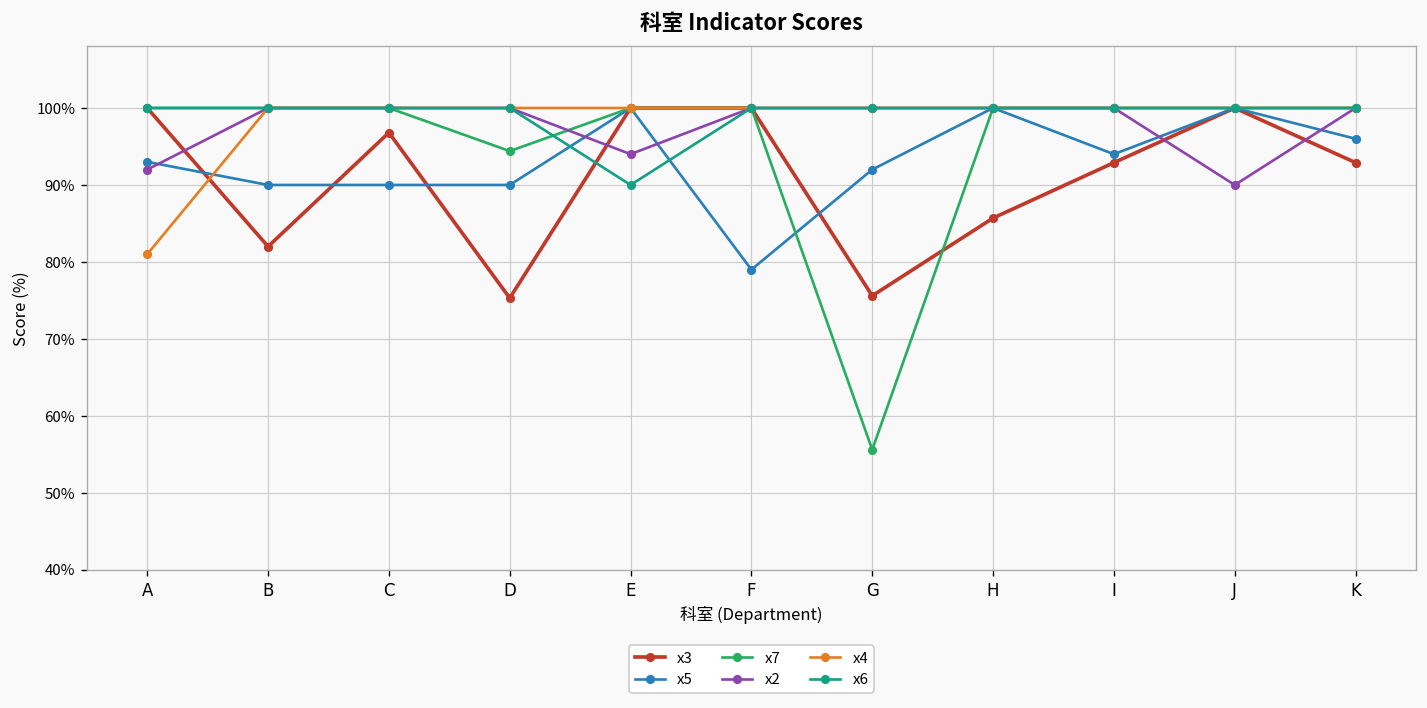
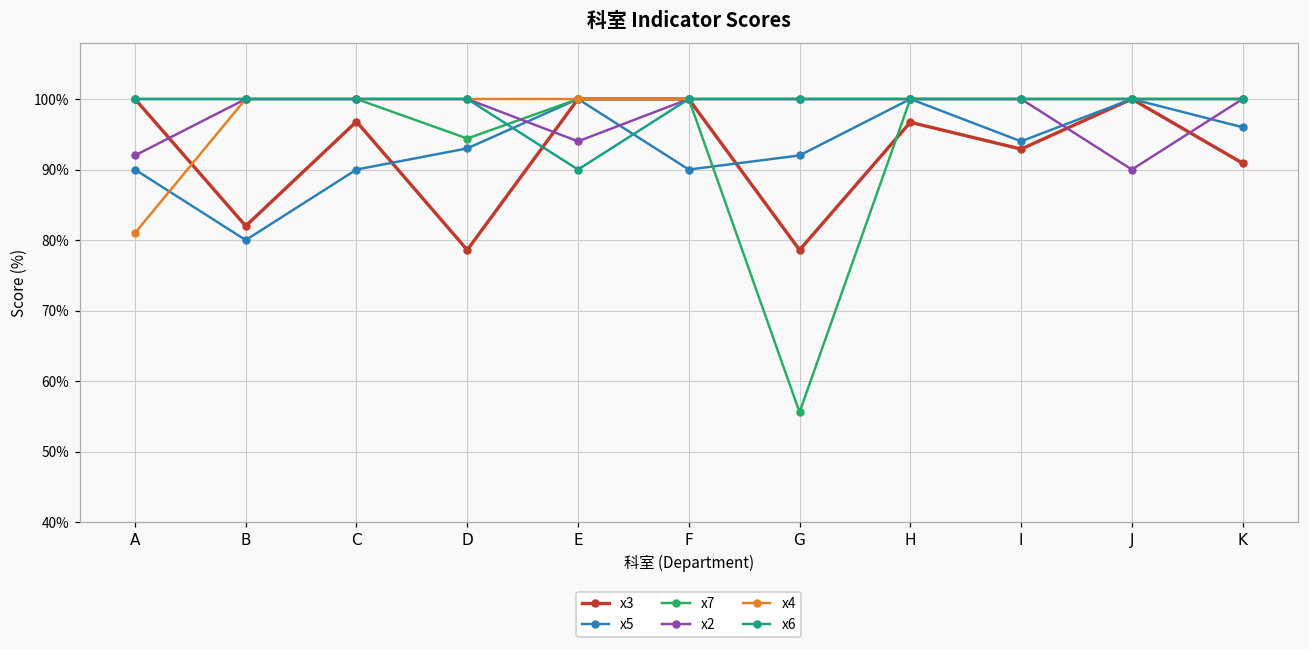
  {
    "x3": {
      "B": "82%",
      "C": "97%",
-     "D": "75%",
-     "G": "76%",
-     "H": "86%",
+     "D": "79%",
+     "G": "79%",
+     "H": "97%",
      "I": "93%",
-     "K": "93%"
+     "K": "91%"
    },
    "x5": {
-     "A": "93%",
-     "B": "90%",
+     "A": "90%",
+     "B": "80%",
      "C": "90%",
-     "D": "90%",
-     "F": "79%",
+     "D": "93%",
+     "F": "90%",
      "G": "92%",
      "I": "94%",
      "K": "96%"
    },
    "x2": {
      "A": "92%",
      "E": "94%",
      "J": "90%"
    },
    "x4": {
      "A": "81%"
    }
  }
